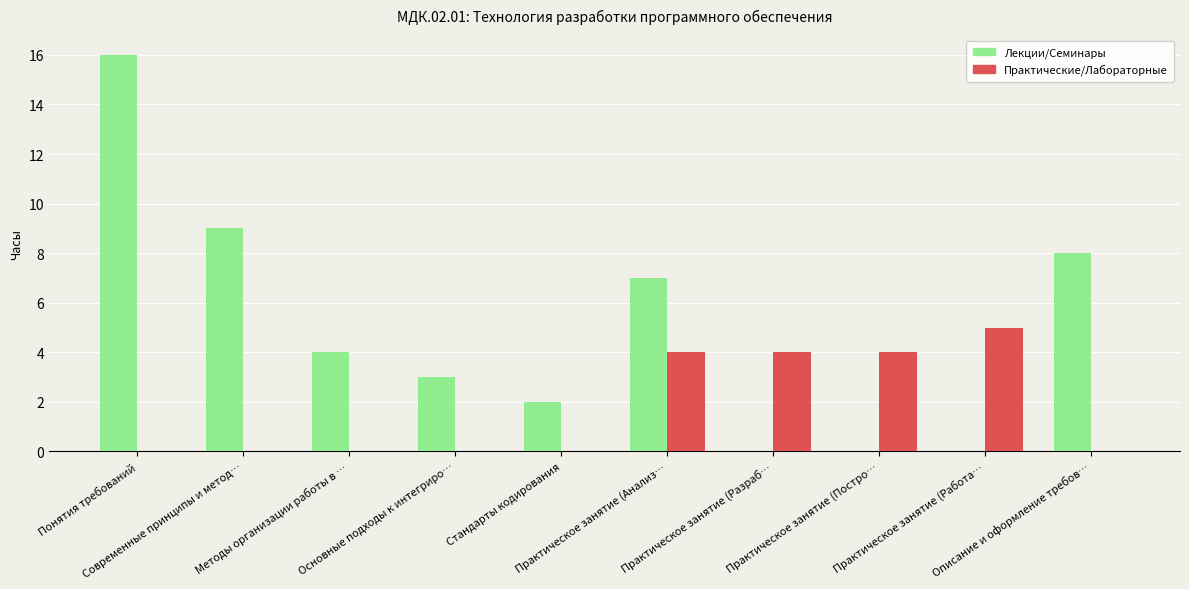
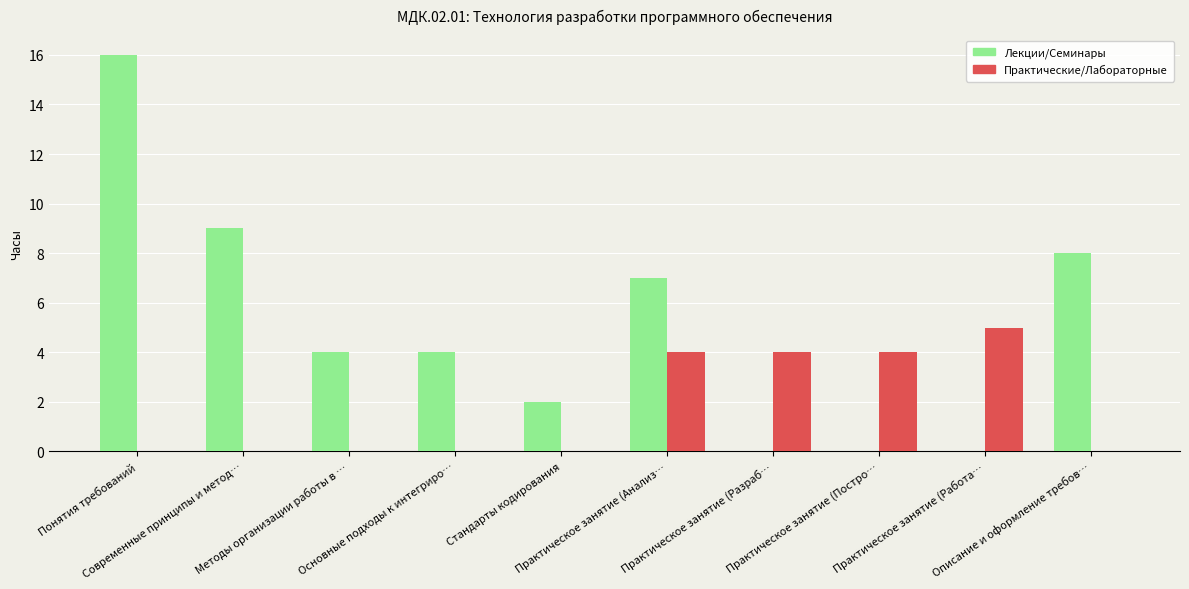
  {
    "Лекции/Семинары": {
      "Понятия требований": 16,
      "Современные принципы и метод…": 9,
      "Методы организации работы в …": 4,
-     "Основные подходы к интегриро…": 3,
+     "Основные подходы к интегриро…": 4,
      "Стандарты кодирования": 2,
      "Практическое занятие (Анализ…": 7,
      "Практическое занятие (Разраб…": 0,
      "Практическое занятие (Постро…": 0,
      "Практическое занятие (Работа…": 0,
      "Описание и оформление требов…": 8
    },
    "Практические/Лабораторные": {
      "Понятия требований": 0,
      "Современные принципы и метод…": 0,
      "Методы организации работы в …": 0,
      "Основные подходы к интегриро…": 0,
      "Стандарты кодирования": 0,
      "Практическое занятие (Анализ…": 4,
      "Практическое занятие (Разраб…": 4,
      "Практическое занятие (Постро…": 4,
      "Практическое занятие (Работа…": 5,
      "Описание и оформление требов…": 0
    }
  }
